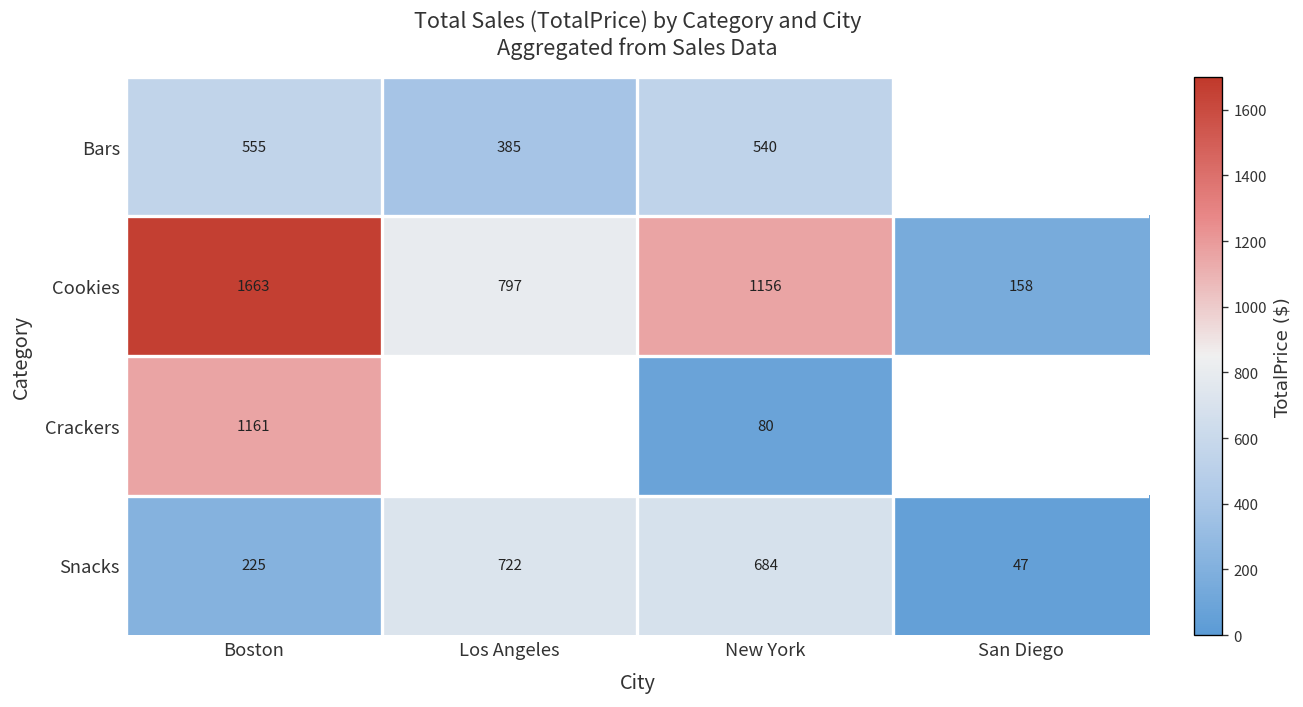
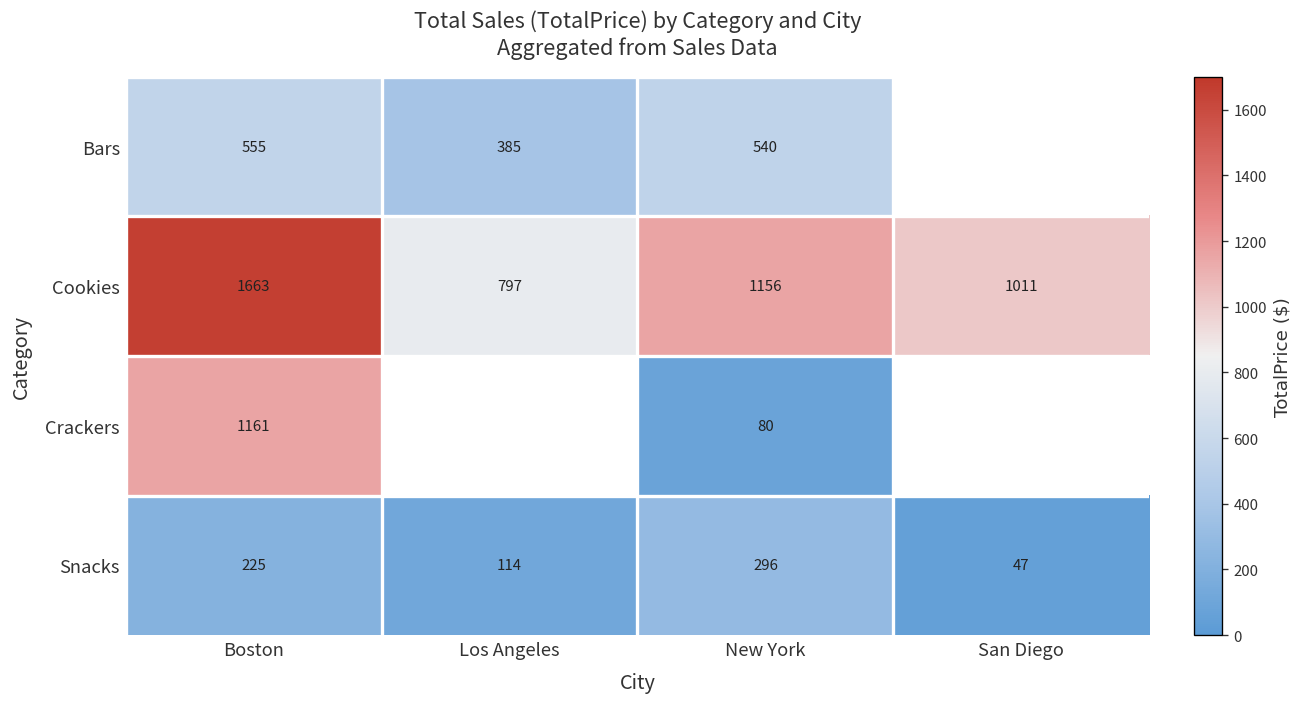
  {
    "Bars": {
      "Boston": 555,
      "Los Angeles": 385,
      "New York": 540
    },
    "Cookies": {
      "Boston": 1663,
      "Los Angeles": 797,
      "New York": 1156,
-     "San Diego": 158
+     "San Diego": 1011
    },
    "Crackers": {
      "Boston": 1161,
      "New York": 80
    },
    "Snacks": {
      "Boston": 225,
-     "Los Angeles": 722,
-     "New York": 684,
+     "Los Angeles": 114,
+     "New York": 296,
      "San Diego": 47
    }
  }
